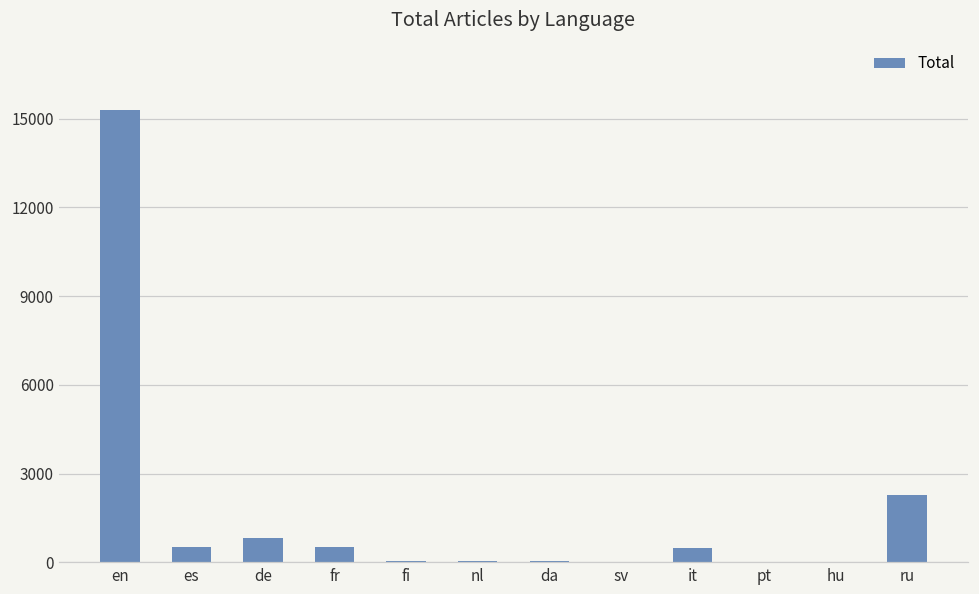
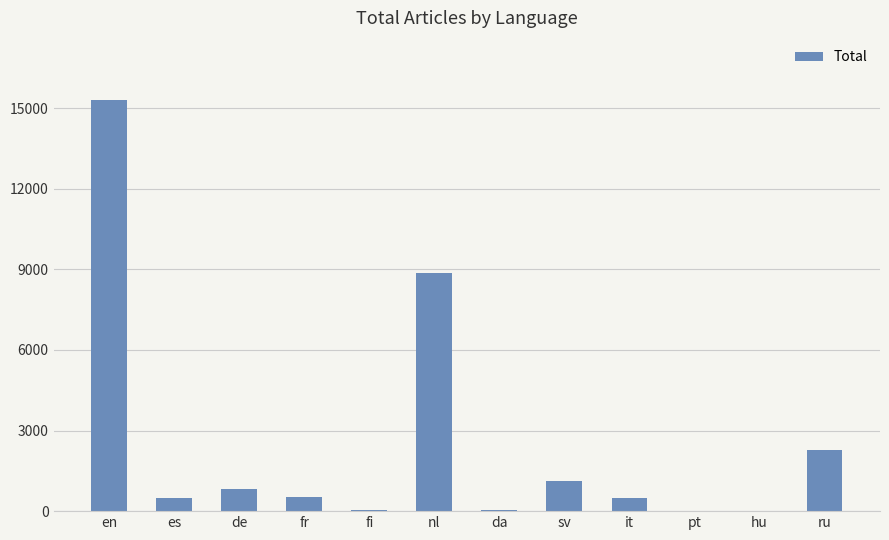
  {
    "en": 15300,
    "es": 500,
    "de": 800,
    "fr": 500,
-   "nl": 0,
-   "sv": 0,
+   "nl": 8900,
+   "sv": 1100,
    "it": 500,
    "ru": 2300
  }
